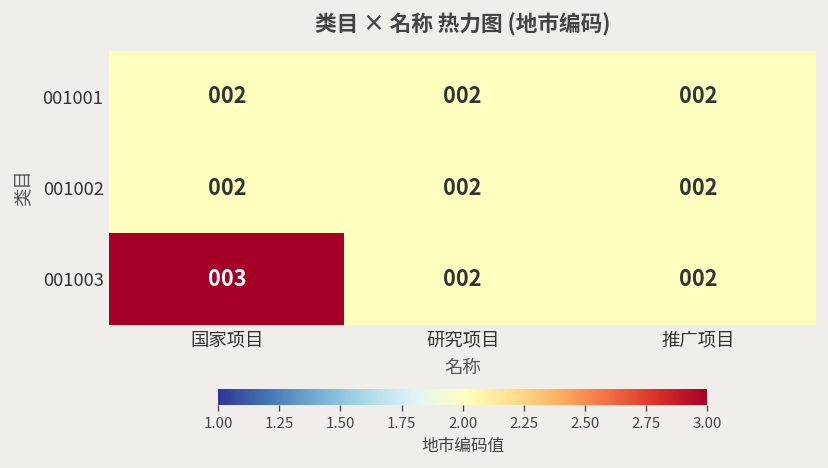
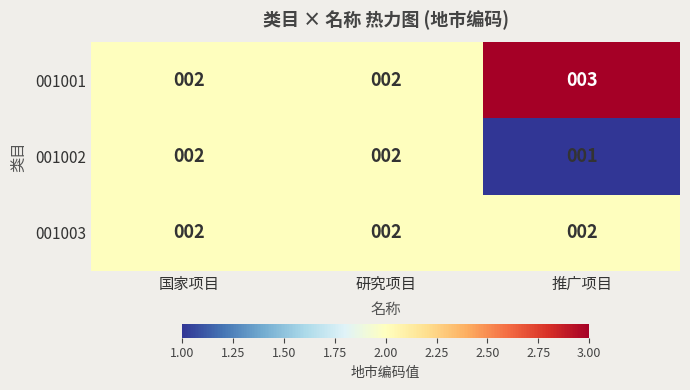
  {
    "001001": {
      "国家项目": "002",
      "研究项目": "002",
-     "推广项目": "002"
+     "推广项目": "003"
    },
    "001002": {
      "国家项目": "002",
      "研究项目": "002",
-     "推广项目": "002"
+     "推广项目": "001"
    },
    "001003": {
-     "国家项目": "003",
+     "国家项目": "002",
      "研究项目": "002",
      "推广项目": "002"
    }
  }
